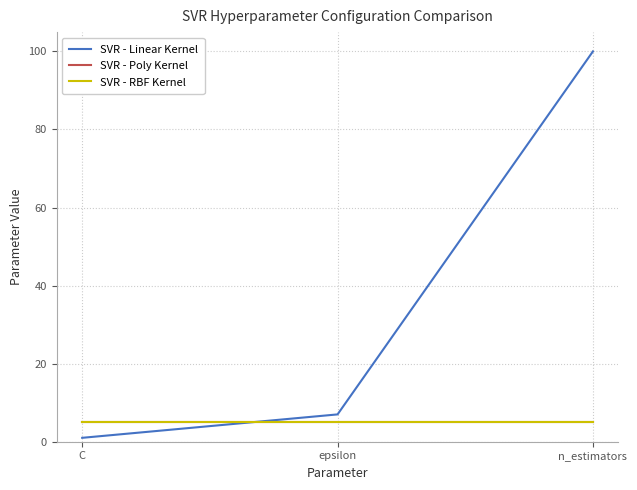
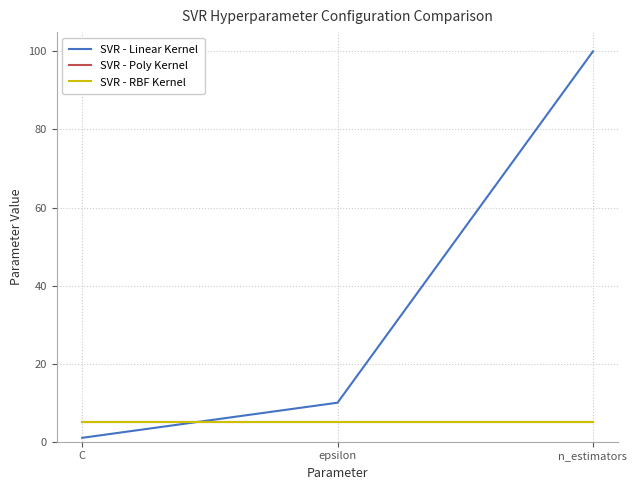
  {
    "SVR - Linear Kernel": {
      "C": 1,
-     "epsilon": 7,
+     "epsilon": 10,
      "n_estimators": 100
    },
    "SVR - RBF Kernel": {
      "C": 5,
      "epsilon": 5,
      "n_estimators": 5
    }
  }
